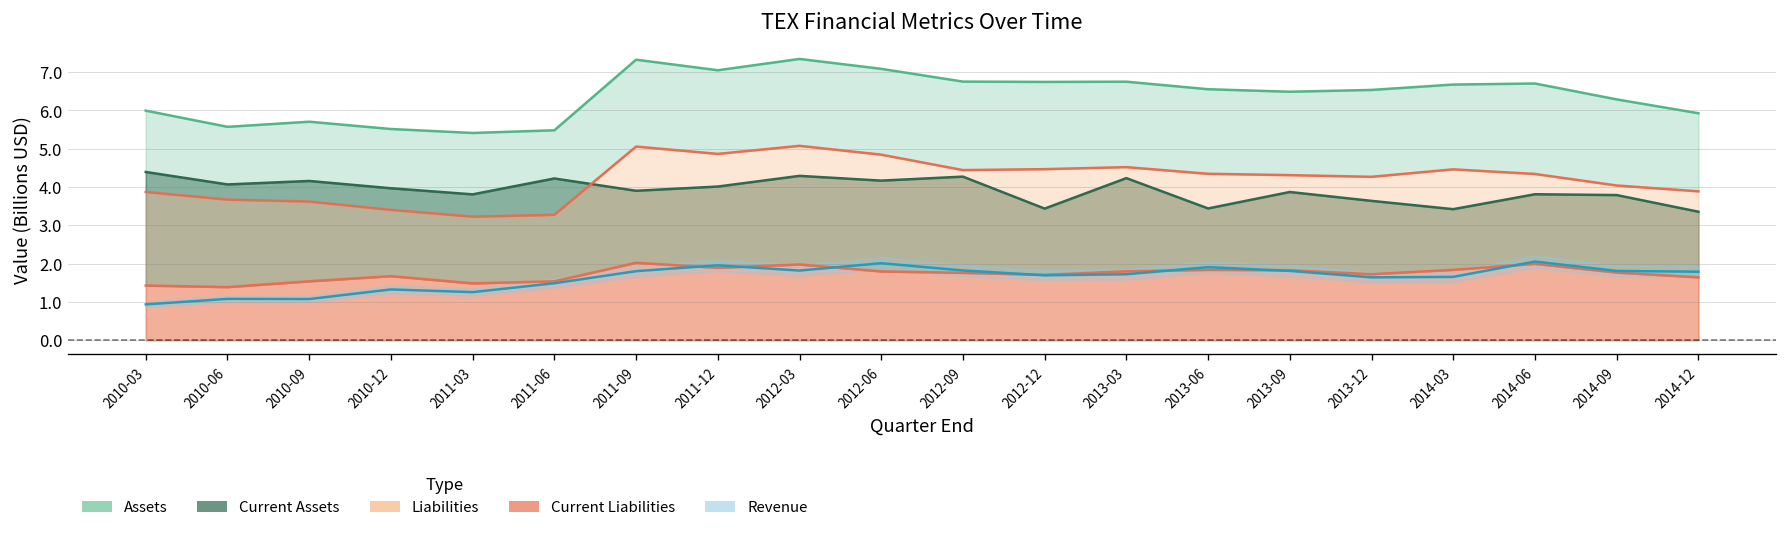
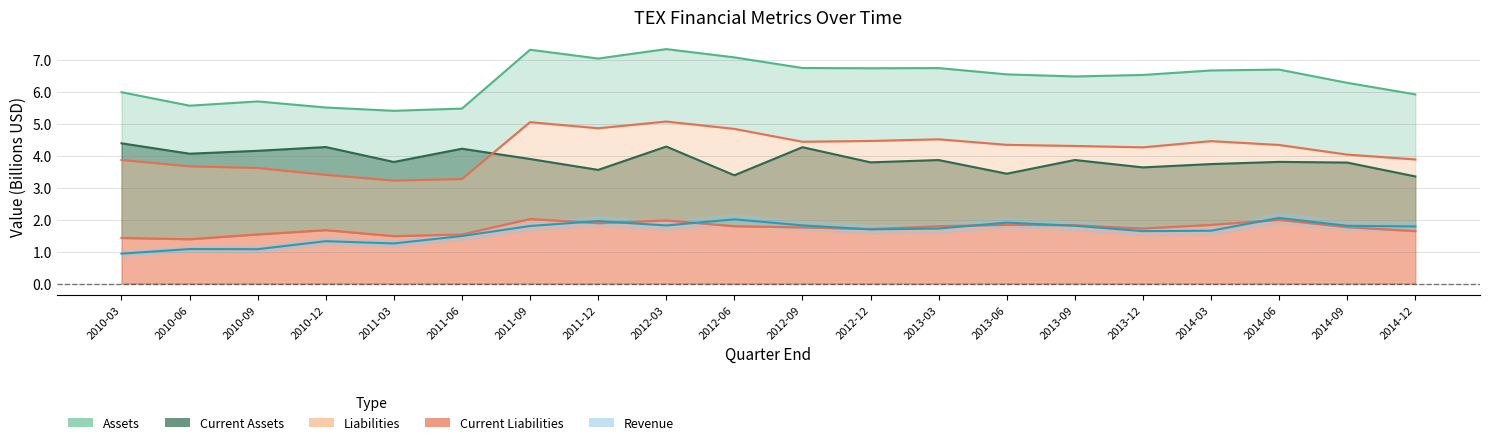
  {
    "Current Assets": {
      "2010-03": 4.4,
      "2010-06": 4.1,
      "2010-09": 4.2,
-     "2010-12": 4.0,
+     "2010-12": 4.3,
      "2011-03": 3.8,
      "2011-06": 4.2,
      "2011-09": 3.9,
-     "2011-12": 4.0,
+     "2011-12": 3.6,
      "2012-03": 4.3,
-     "2012-06": 4.2,
+     "2012-06": 3.4,
      "2012-09": 4.3,
-     "2012-12": 3.4,
-     "2013-03": 4.2,
+     "2012-12": 3.8,
+     "2013-03": 3.9,
      "2013-06": 3.4,
      "2013-09": 3.9,
      "2013-12": 3.6,
-     "2014-03": 3.4,
+     "2014-03": 3.7,
      "2014-06": 3.8,
      "2014-09": 3.8,
      "2014-12": 3.4
    }
  }
